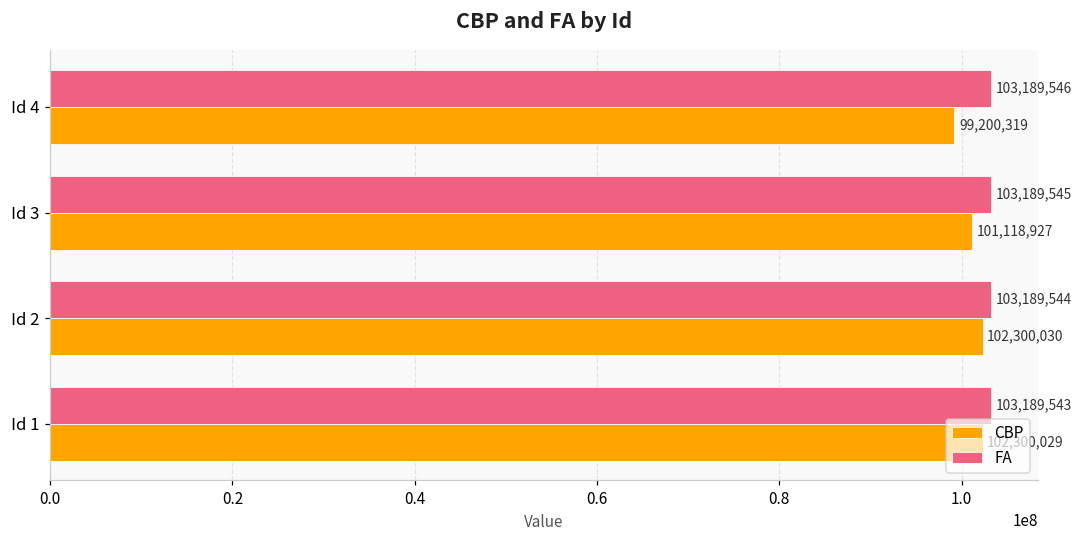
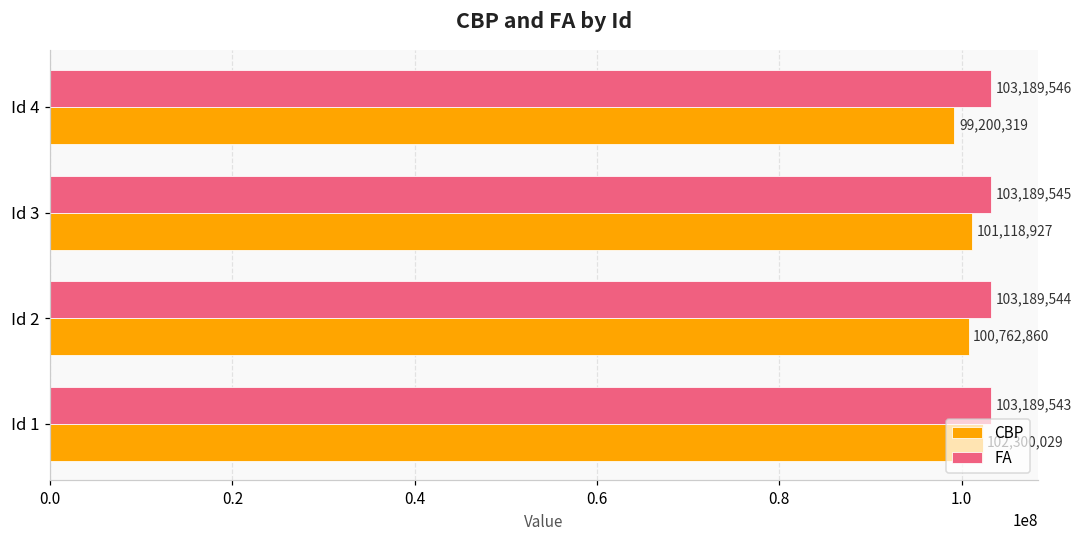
  {
    "CBP": {
      "Id 4": "99,200,319",
      "Id 3": "101,118,927",
-     "Id 2": "102,300,030"
+     "Id 2": "100,762,860"
    },
    "FA": {
      "Id 4": "103,189,546",
      "Id 3": "103,189,545",
      "Id 2": "103,189,544",
      "Id 1": "103,189,543"
    }
  }
